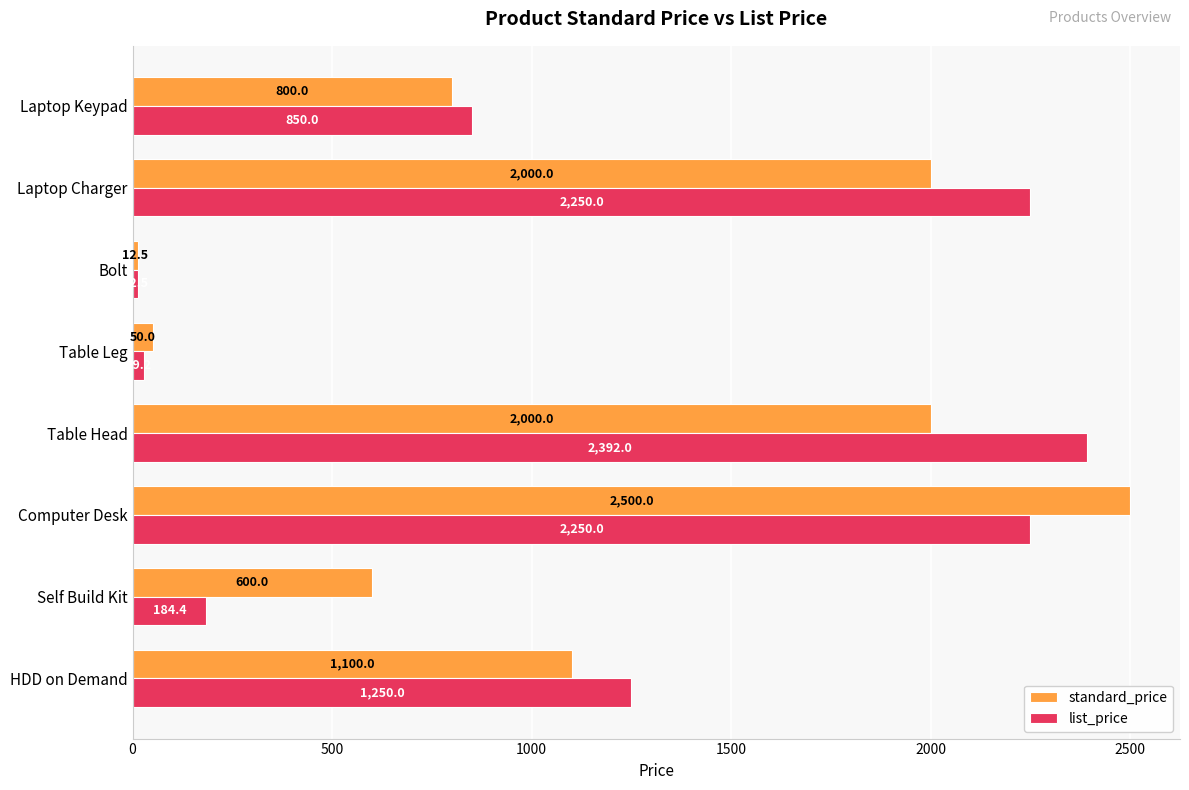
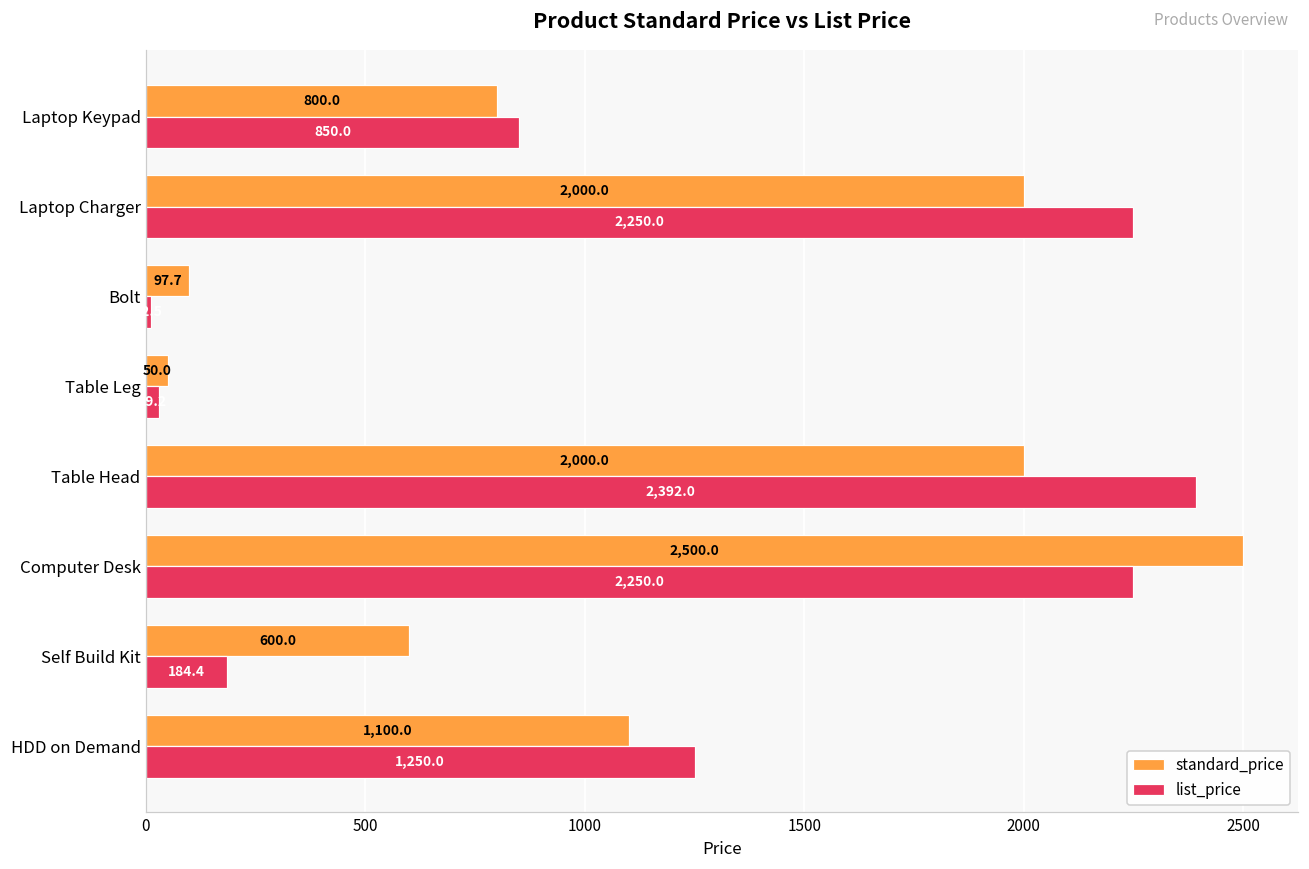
  {
    "standard_price": {
      "Laptop Keypad": "800.0",
      "Laptop Charger": "2,000.0",
-     "Bolt": "12.5",
+     "Bolt": "97.7",
      "Table Leg": "50.0",
      "Table Head": "2,000.0",
      "Computer Desk": "2,500.0",
      "Self Build Kit": "600.0",
      "HDD on Demand": "1,100.0"
    },
    "list_price": {
      "Laptop Keypad": "850.0",
      "Laptop Charger": "2,250.0",
      "Table Head": "2,392.0",
      "Computer Desk": "2,250.0",
      "Self Build Kit": "184.4",
      "HDD on Demand": "1,250.0"
    }
  }
